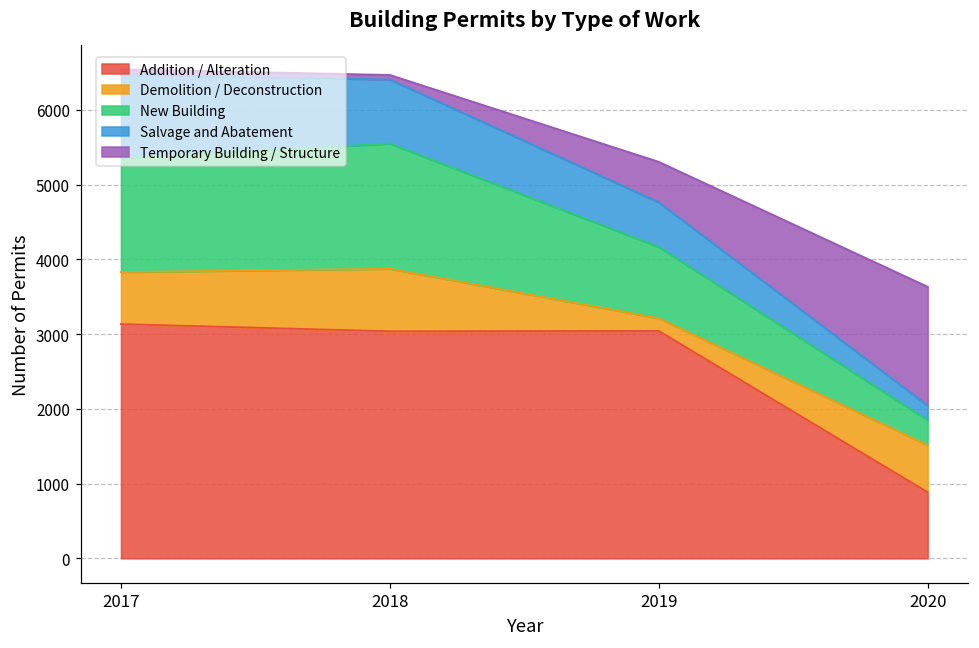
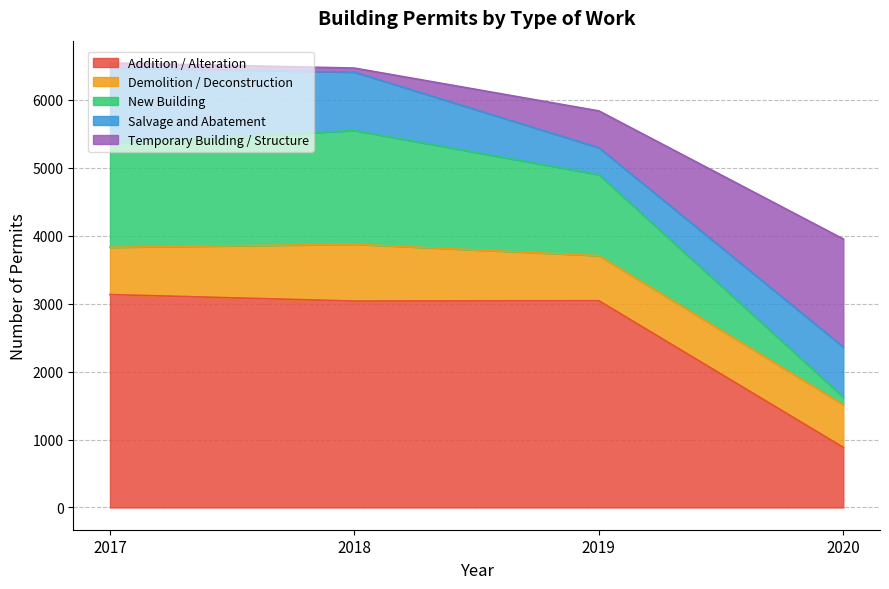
  {
    "Addition / Alteration": {
      "2017": 3100,
      "2018": 3000,
      "2019": 3000,
      "2020": 900
    },
    "Demolition / Deconstruction": {
      "2017": 700,
      "2018": 800,
-     "2019": 200,
+     "2019": 700,
      "2020": 600
    },
    "New Building": {
      "2018": 1700,
-     "2019": 1000,
-     "2020": 300
+     "2019": 1200,
+     "2020": 100
    },
    "Salvage and Abatement": {
      "2018": 900,
-     "2019": 600,
-     "2020": 200
+     "2019": 400,
+     "2020": 700
    },
    "Temporary Building / Structure": {
      "2018": 100,
      "2019": 500,
      "2020": 1600
    }
  }
